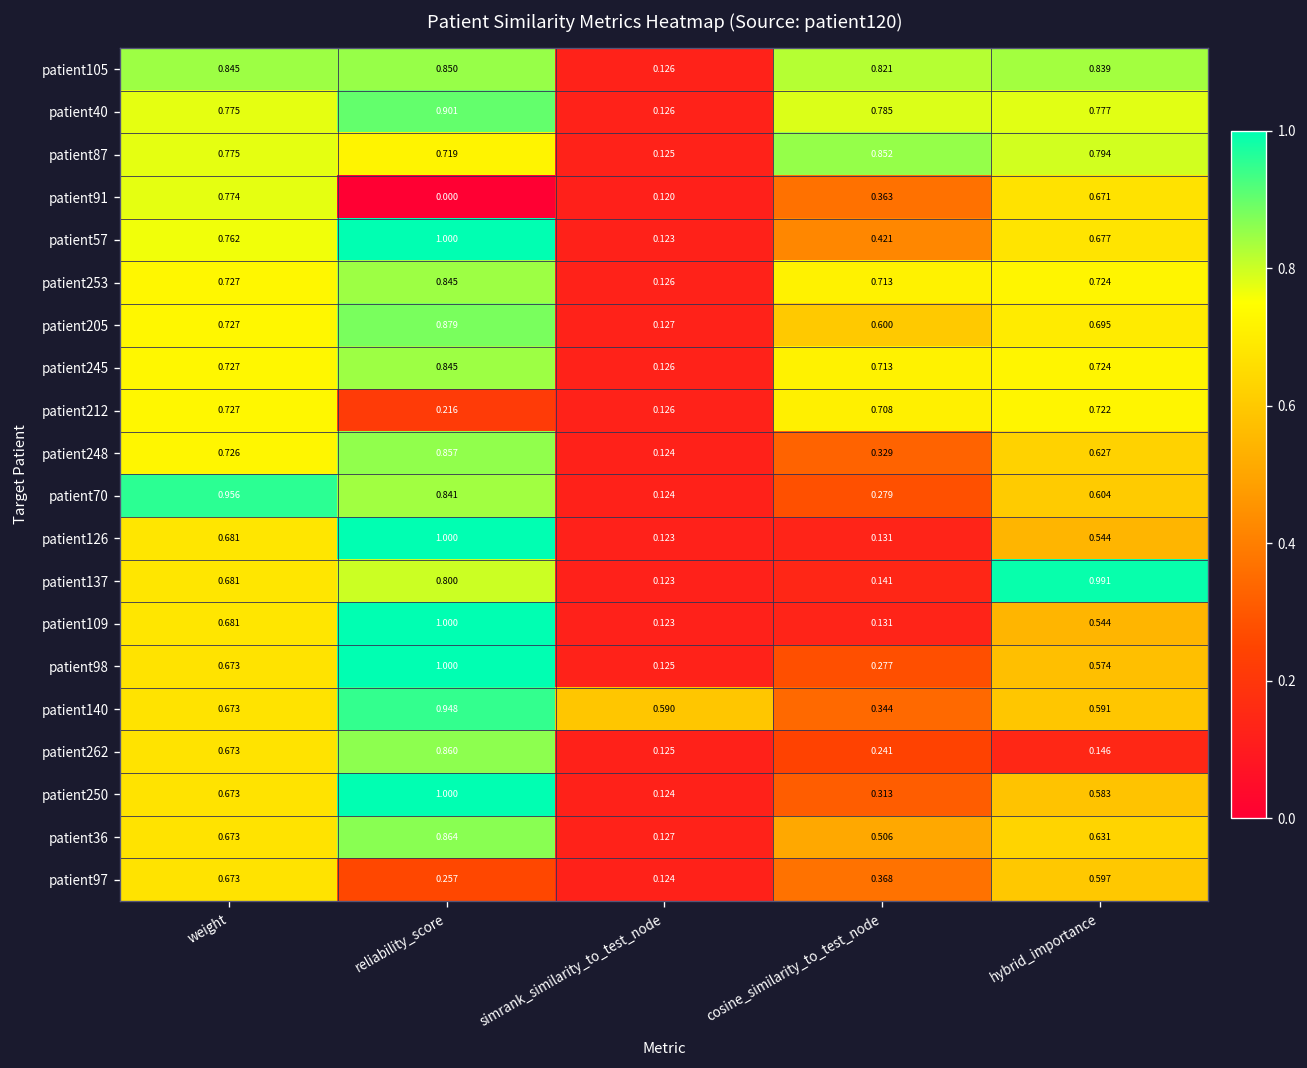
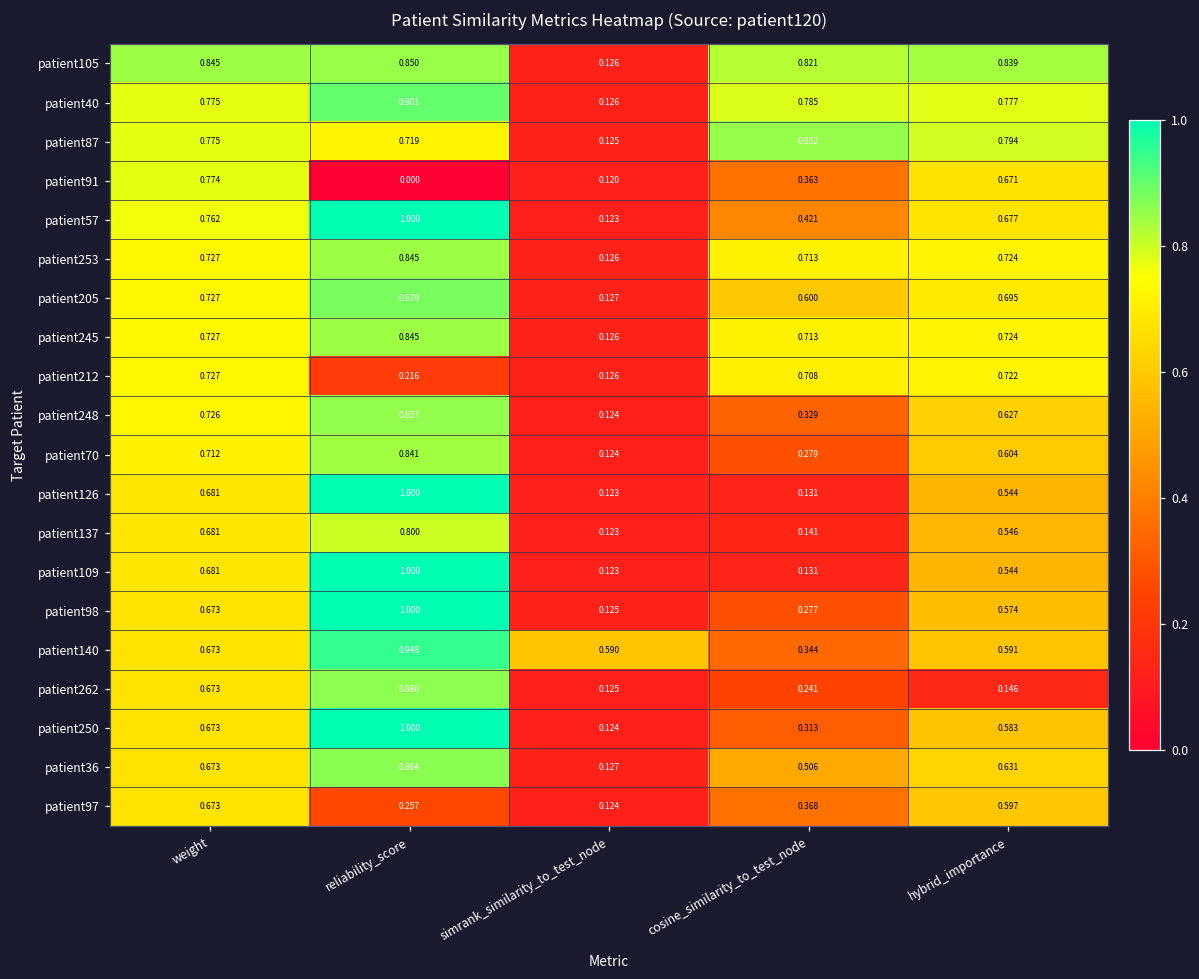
  {
    "patient105": {
      "weight": 0.845,
      "reliability_score": 0.850,
      "simrank_similarity_to_test_node": 0.126,
      "cosine_similarity_to_test_node": 0.821,
      "hybrid_importance": 0.839
    },
    "patient40": {
      "weight": 0.775,
      "reliability_score": 0.901,
      "simrank_similarity_to_test_node": 0.126,
      "cosine_similarity_to_test_node": 0.785,
      "hybrid_importance": 0.777
    },
    "patient87": {
      "weight": 0.775,
      "reliability_score": 0.719,
      "simrank_similarity_to_test_node": 0.125,
      "cosine_similarity_to_test_node": 0.852,
      "hybrid_importance": 0.794
    },
    "patient91": {
      "weight": 0.774,
      "reliability_score": 0.000,
      "simrank_similarity_to_test_node": 0.120,
      "cosine_similarity_to_test_node": 0.363,
      "hybrid_importance": 0.671
    },
    "patient57": {
      "weight": 0.762,
      "reliability_score": 1.000,
      "simrank_similarity_to_test_node": 0.123,
      "cosine_similarity_to_test_node": 0.421,
      "hybrid_importance": 0.677
    },
    "patient253": {
      "weight": 0.727,
      "reliability_score": 0.845,
      "simrank_similarity_to_test_node": 0.126,
      "cosine_similarity_to_test_node": 0.713,
      "hybrid_importance": 0.724
    },
    "patient205": {
      "weight": 0.727,
      "reliability_score": 0.879,
      "simrank_similarity_to_test_node": 0.127,
      "cosine_similarity_to_test_node": 0.600,
      "hybrid_importance": 0.695
    },
    "patient245": {
      "weight": 0.727,
      "reliability_score": 0.845,
      "simrank_similarity_to_test_node": 0.126,
      "cosine_similarity_to_test_node": 0.713,
      "hybrid_importance": 0.724
    },
    "patient212": {
      "weight": 0.727,
      "reliability_score": 0.216,
      "simrank_similarity_to_test_node": 0.126,
      "cosine_similarity_to_test_node": 0.708,
      "hybrid_importance": 0.722
    },
    "patient248": {
      "weight": 0.726,
      "reliability_score": 0.857,
      "simrank_similarity_to_test_node": 0.124,
      "cosine_similarity_to_test_node": 0.329,
      "hybrid_importance": 0.627
    },
    "patient70": {
-     "weight": 0.956,
+     "weight": 0.712,
      "reliability_score": 0.841,
      "simrank_similarity_to_test_node": 0.124,
      "cosine_similarity_to_test_node": 0.279,
      "hybrid_importance": 0.604
    },
    "patient126": {
      "weight": 0.681,
      "reliability_score": 1.000,
      "simrank_similarity_to_test_node": 0.123,
      "cosine_similarity_to_test_node": 0.131,
      "hybrid_importance": 0.544
    },
    "patient137": {
      "weight": 0.681,
      "reliability_score": 0.800,
      "simrank_similarity_to_test_node": 0.123,
      "cosine_similarity_to_test_node": 0.141,
-     "hybrid_importance": 0.991
+     "hybrid_importance": 0.546
    },
    "patient109": {
      "weight": 0.681,
      "reliability_score": 1.000,
      "simrank_similarity_to_test_node": 0.123,
      "cosine_similarity_to_test_node": 0.131,
      "hybrid_importance": 0.544
    },
    "patient98": {
      "weight": 0.673,
      "reliability_score": 1.000,
      "simrank_similarity_to_test_node": 0.125,
      "cosine_similarity_to_test_node": 0.277,
      "hybrid_importance": 0.574
    },
    "patient140": {
      "weight": 0.673,
      "reliability_score": 0.948,
      "simrank_similarity_to_test_node": 0.590,
      "cosine_similarity_to_test_node": 0.344,
      "hybrid_importance": 0.591
    },
    "patient262": {
      "weight": 0.673,
      "reliability_score": 0.860,
      "simrank_similarity_to_test_node": 0.125,
      "cosine_similarity_to_test_node": 0.241,
      "hybrid_importance": 0.146
    },
    "patient250": {
      "weight": 0.673,
      "reliability_score": 1.000,
      "simrank_similarity_to_test_node": 0.124,
      "cosine_similarity_to_test_node": 0.313,
      "hybrid_importance": 0.583
    },
    "patient36": {
      "weight": 0.673,
      "reliability_score": 0.864,
      "simrank_similarity_to_test_node": 0.127,
      "cosine_similarity_to_test_node": 0.506,
      "hybrid_importance": 0.631
    },
    "patient97": {
      "weight": 0.673,
      "reliability_score": 0.257,
      "simrank_similarity_to_test_node": 0.124,
      "cosine_similarity_to_test_node": 0.368,
      "hybrid_importance": 0.597
    }
  }
